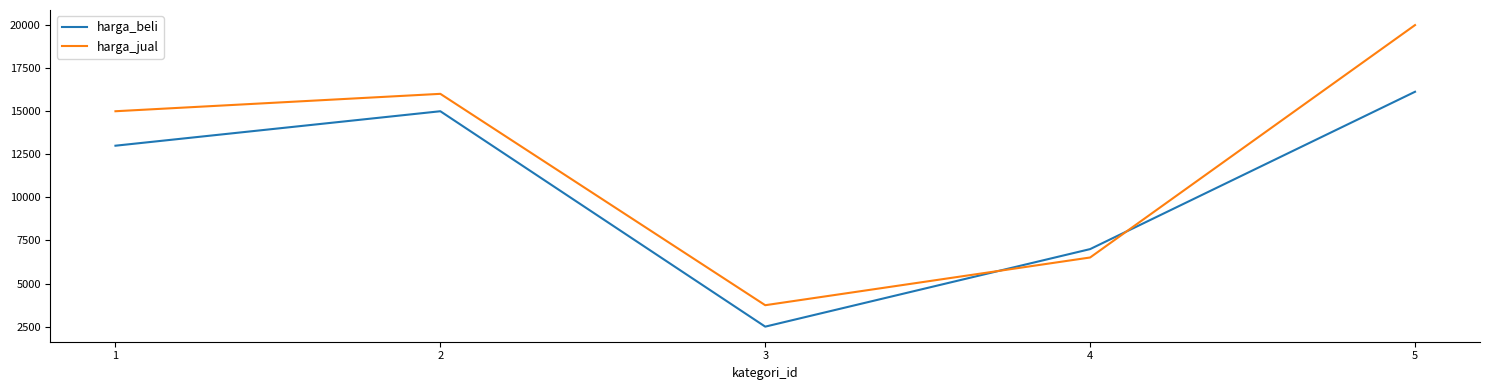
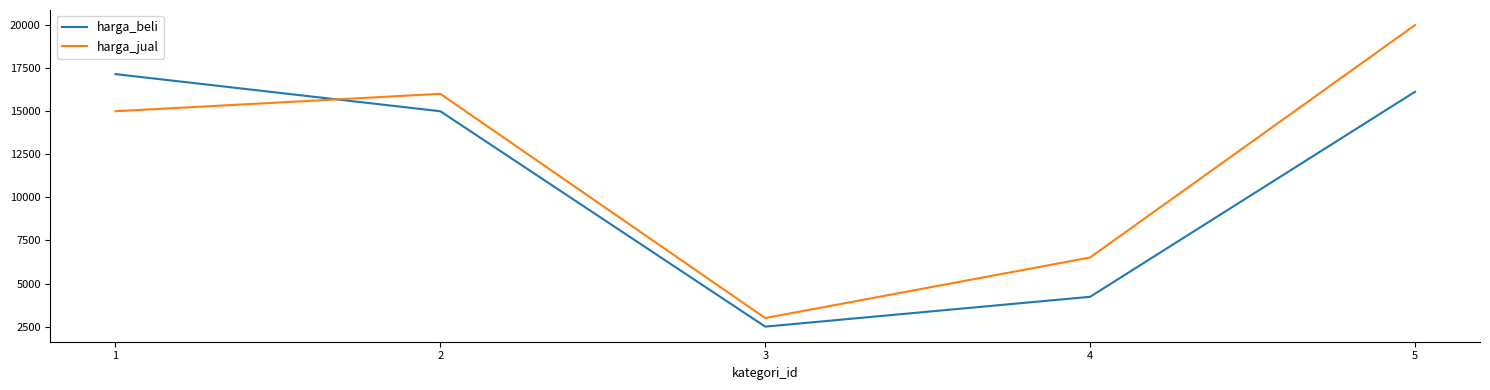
  {
    "harga_beli": {
-     "1": 13000,
+     "1": 17200,
      "2": 15000,
      "3": 2500,
-     "4": 7000,
+     "4": 4200,
      "5": 16100
    },
    "harga_jual": {
      "1": 15000,
      "2": 16000,
-     "3": 3700,
+     "3": 3000,
      "4": 6500,
      "5": 20000
    }
  }
